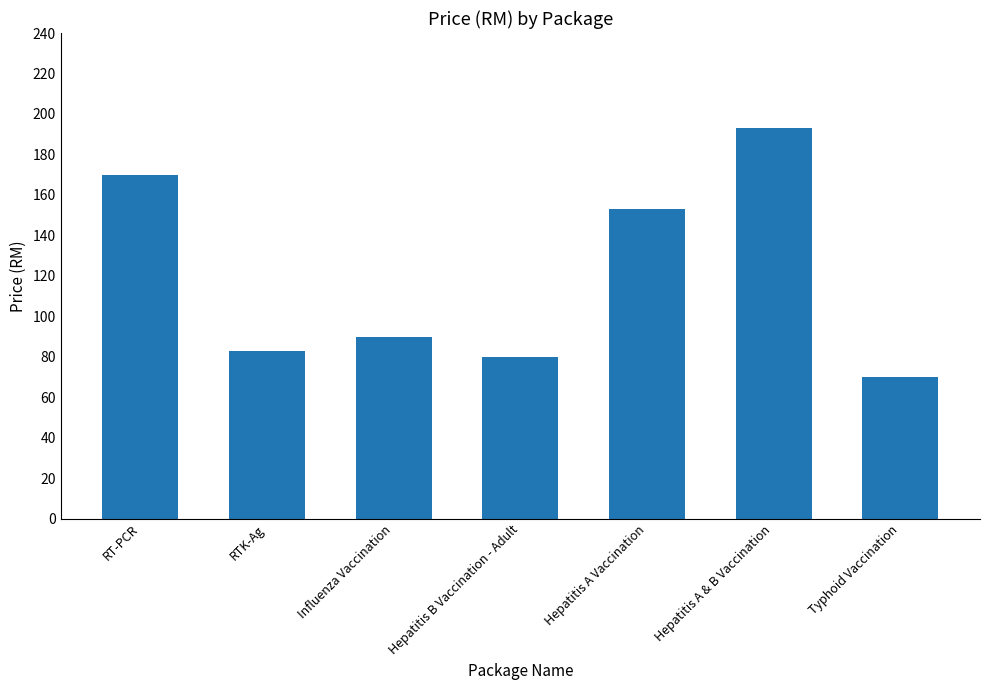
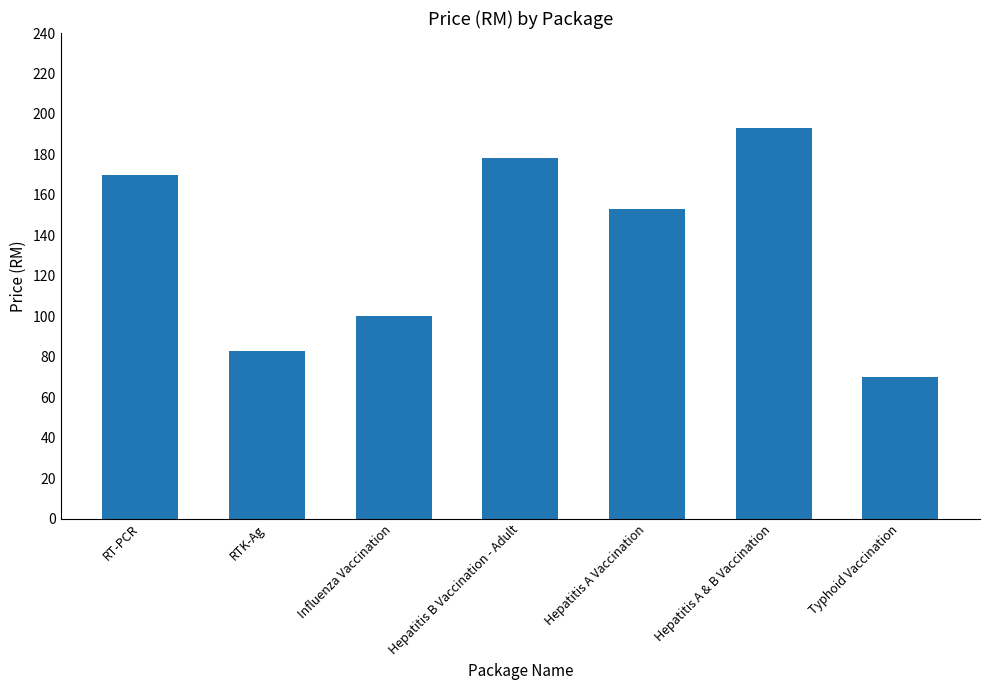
  {
    "RT-PCR": 170,
    "RTK-Ag": 83,
-   "Influenza Vaccination": 90,
-   "Hepatitis B Vaccination - Adult": 80,
+   "Influenza Vaccination": 100,
+   "Hepatitis B Vaccination - Adult": 178,
    "Hepatitis A Vaccination": 153,
    "Hepatitis A & B Vaccination": 193,
    "Typhoid Vaccination": 70
  }
